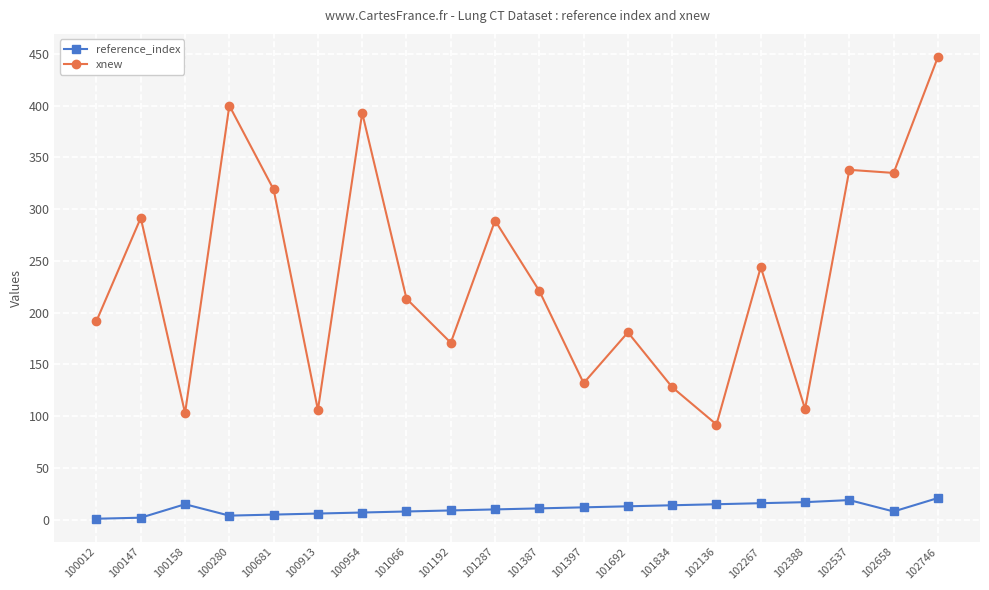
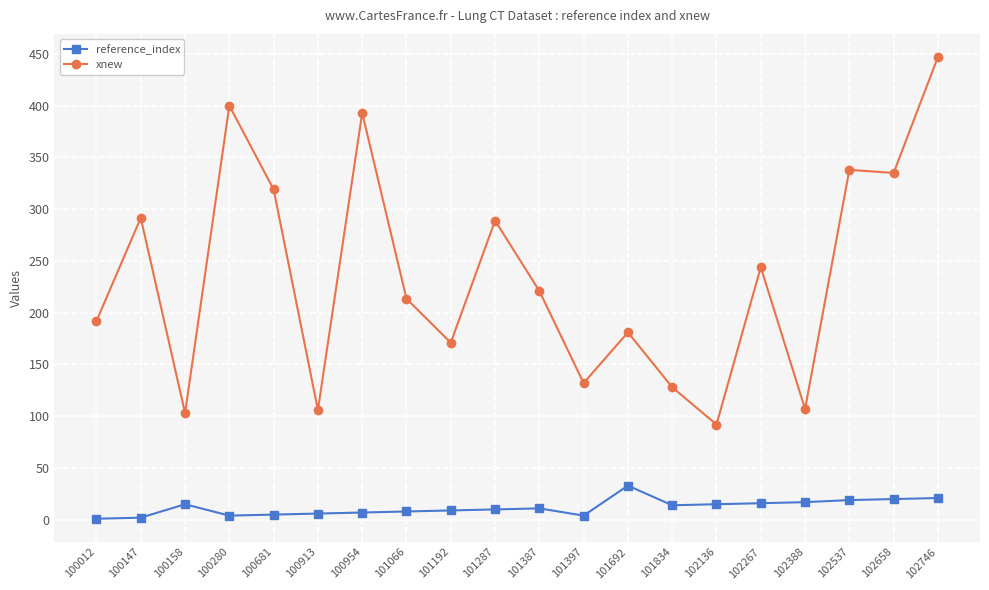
  {
    "reference_index": {
      "100012": 1,
      "100147": 2,
      "100158": 15,
      "100280": 4,
      "100681": 5,
      "100913": 6,
      "100954": 7,
      "101066": 8,
      "101192": 9,
      "101287": 10,
      "101387": 11,
-     "101397": 12,
-     "101692": 13,
+     "101397": 4,
+     "101692": 33,
      "101834": 14,
      "102136": 15,
      "102267": 16,
      "102388": 17,
      "102537": 19,
-     "102658": 8,
+     "102658": 20,
      "102746": 21
    },
    "xnew": {
      "100012": 192,
      "100147": 292,
      "100158": 103,
      "100280": 400,
      "100681": 319,
      "100913": 106,
      "100954": 393,
      "101066": 214,
      "101192": 171,
      "101287": 289,
      "101387": 221,
      "101397": 132,
      "101692": 181,
      "101834": 128,
      "102136": 92,
      "102267": 244,
      "102388": 107,
      "102537": 338,
      "102658": 335,
      "102746": 447
    }
  }
